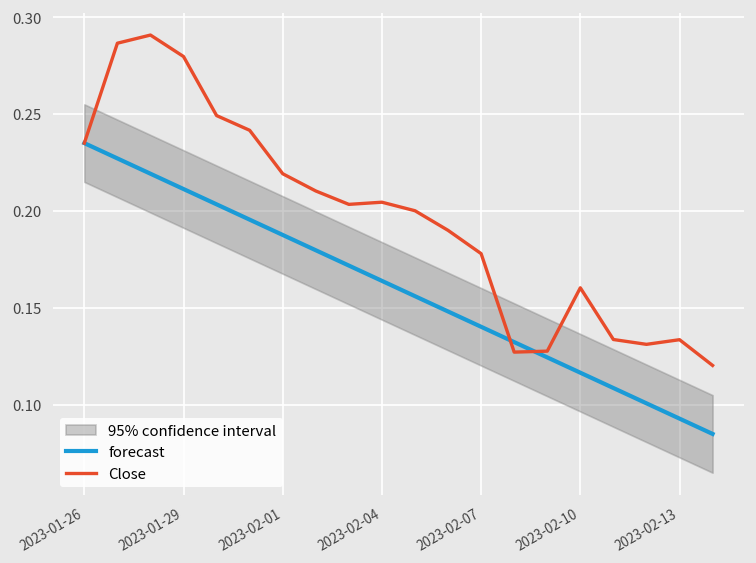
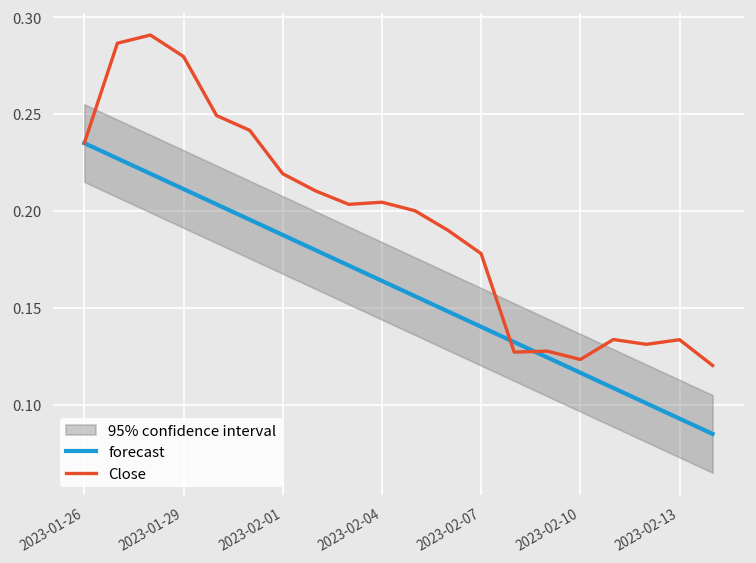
  {
    "forecast": {
      "2023-01-29": 0.211,
      "2023-02-01": 0.188,
      "2023-02-04": 0.164,
      "2023-02-07": 0.140,
      "2023-02-10": 0.117,
      "2023-02-13": 0.093
    },
    "Close": {
      "2023-01-29": 0.280,
      "2023-02-01": 0.219,
      "2023-02-04": 0.205,
      "2023-02-07": 0.178,
-     "2023-02-10": 0.160,
+     "2023-02-10": 0.124,
      "2023-02-13": 0.134
    }
  }
